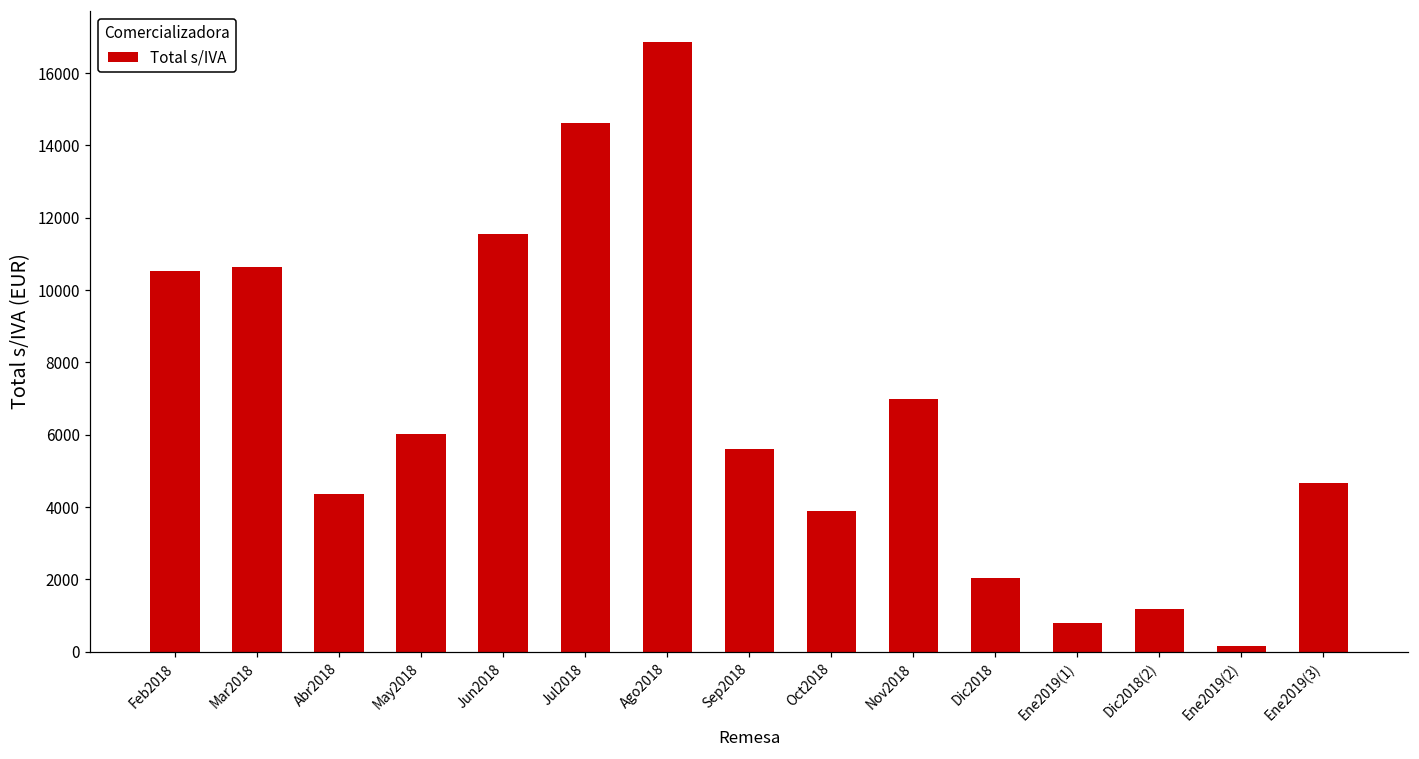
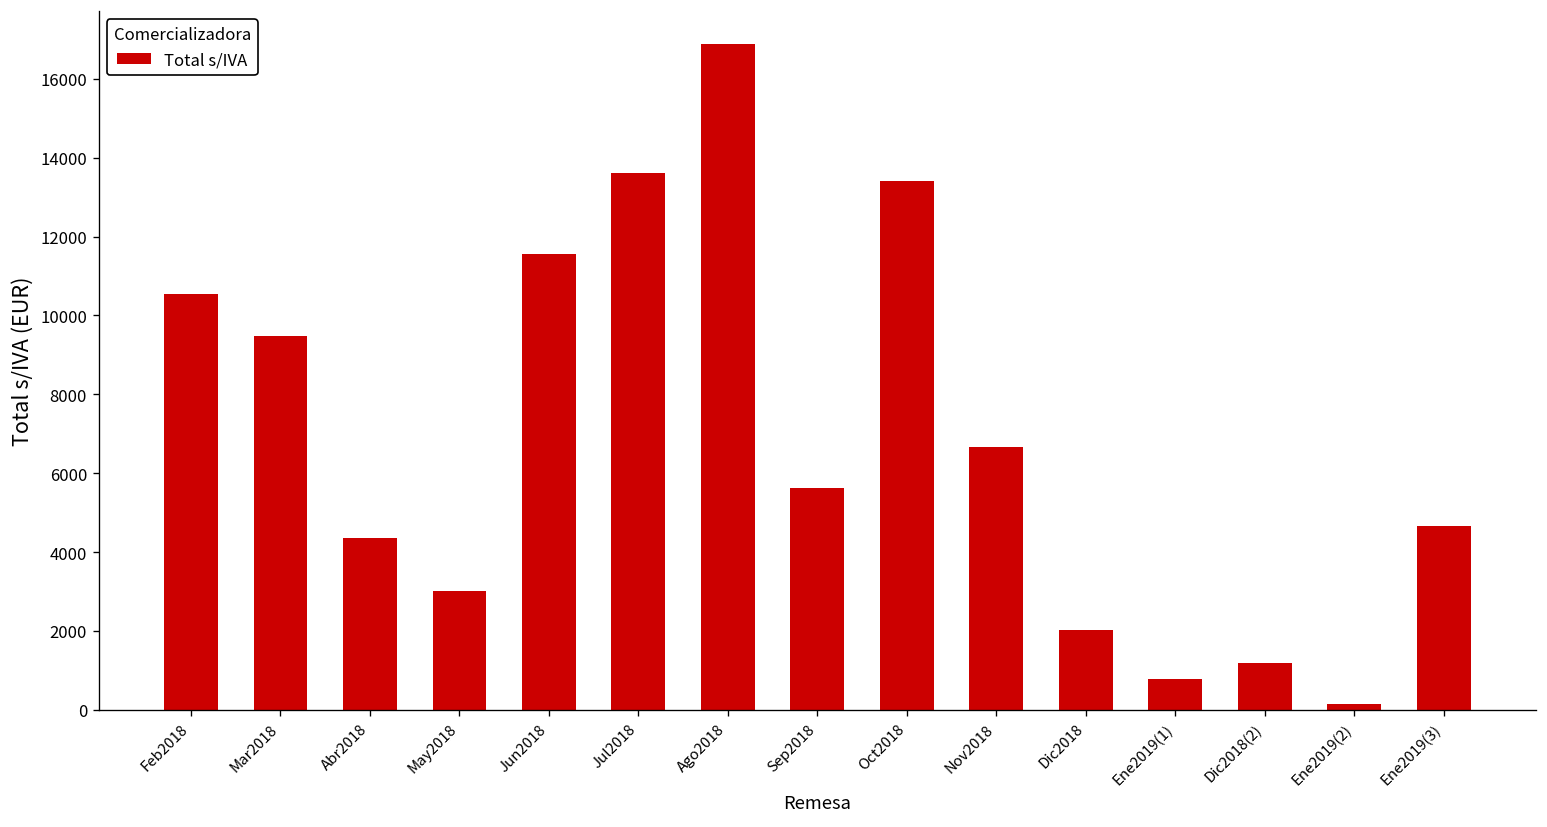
  {
    "Feb2018": 10500,
-   "Mar2018": 10700,
+   "Mar2018": 9500,
    "Abr2018": 4400,
-   "May2018": 6000,
+   "May2018": 3000,
    "Jun2018": 11500,
-   "Jul2018": 14600,
+   "Jul2018": 13600,
    "Ago2018": 16900,
    "Sep2018": 5600,
-   "Oct2018": 3900,
-   "Nov2018": 7000,
+   "Oct2018": 13400,
+   "Nov2018": 6700,
    "Dic2018": 2000,
    "Ene2019(1)": 800,
    "Dic2018(2)": 1200,
    "Ene2019(2)": 100,
    "Ene2019(3)": 4700
  }
